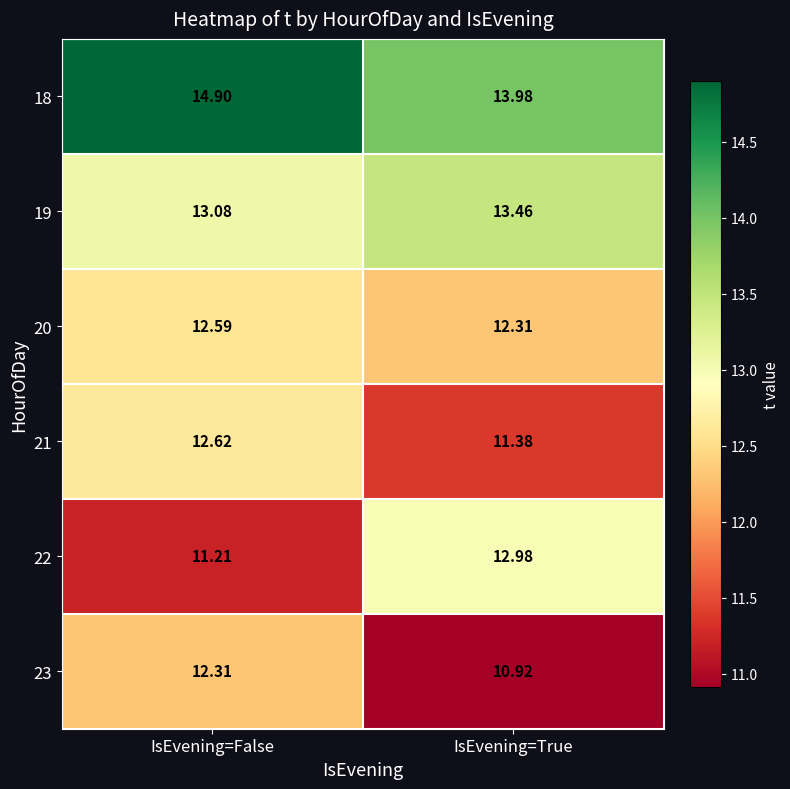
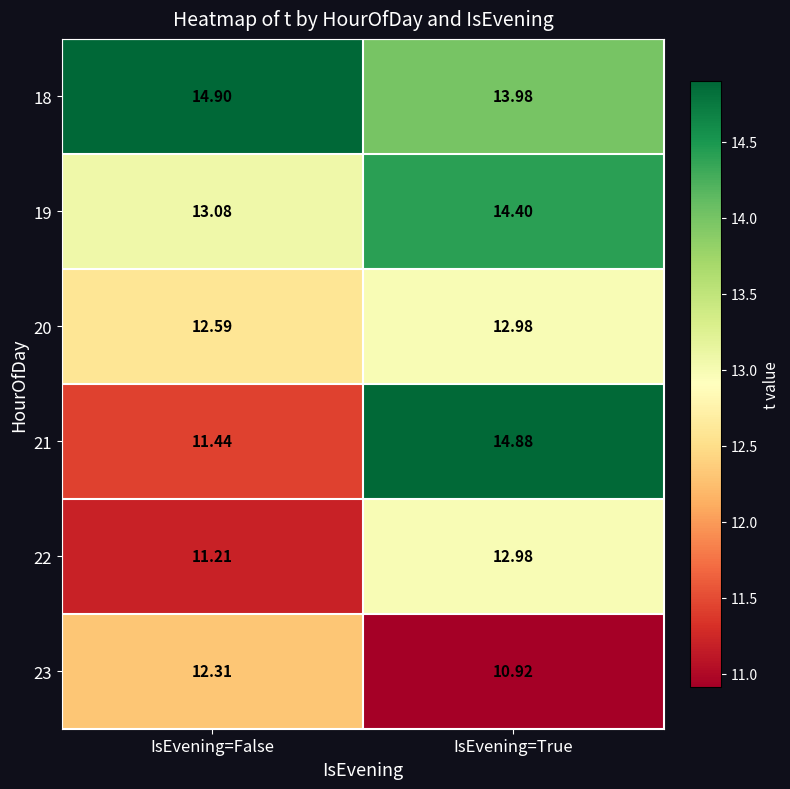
  {
    "18": {
      "IsEvening=False": 14.90,
      "IsEvening=True": 13.98
    },
    "19": {
      "IsEvening=False": 13.08,
-     "IsEvening=True": 13.46
+     "IsEvening=True": 14.40
    },
    "20": {
      "IsEvening=False": 12.59,
-     "IsEvening=True": 12.31
+     "IsEvening=True": 12.98
    },
    "21": {
-     "IsEvening=False": 12.62,
-     "IsEvening=True": 11.38
+     "IsEvening=False": 11.44,
+     "IsEvening=True": 14.88
    },
    "22": {
      "IsEvening=False": 11.21,
      "IsEvening=True": 12.98
    },
    "23": {
      "IsEvening=False": 12.31,
      "IsEvening=True": 10.92
    }
  }
